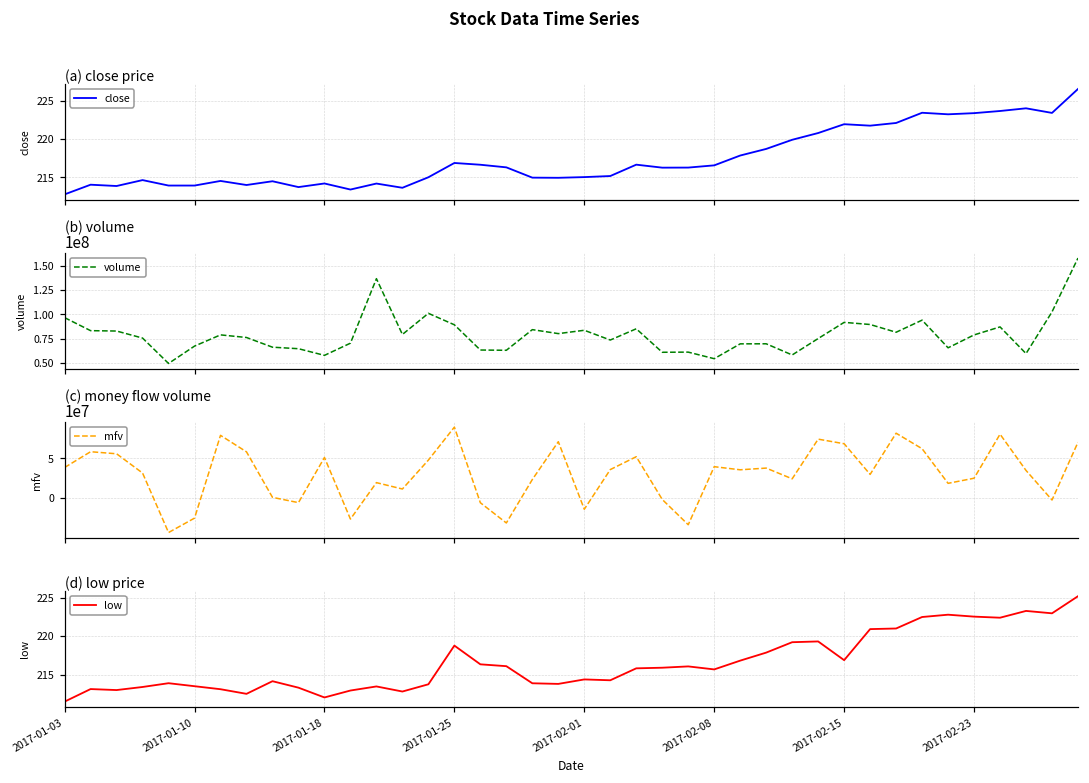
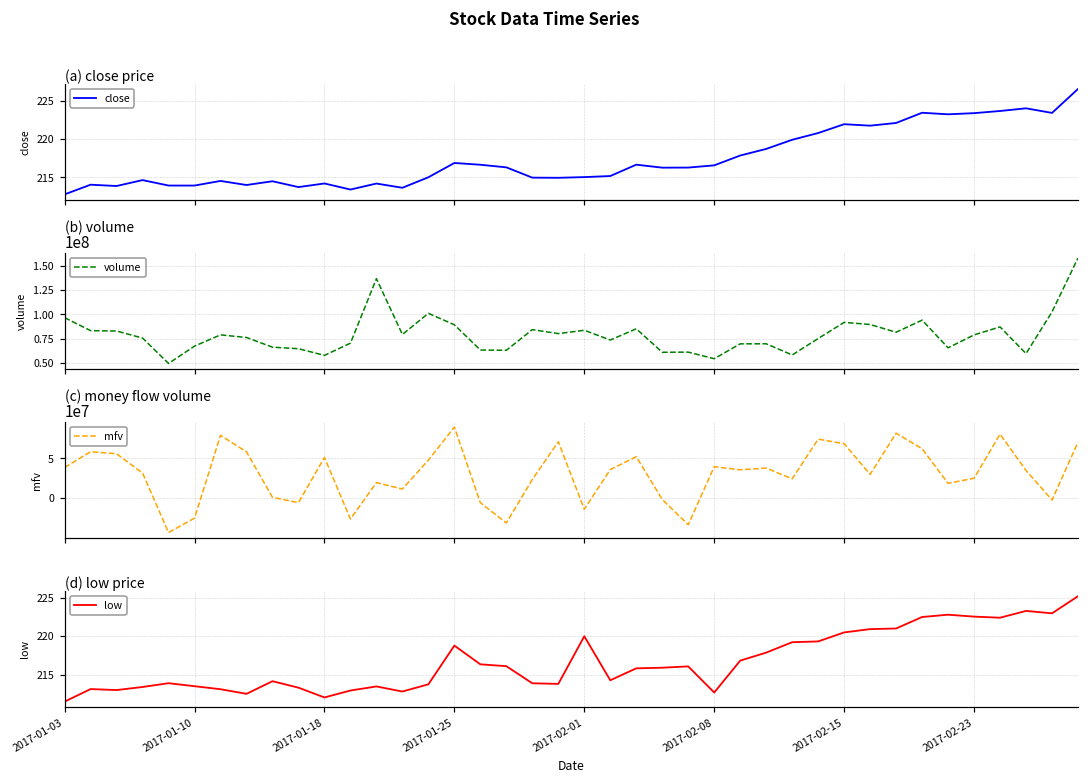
  {
    "(d) low price": {
      "2017-01-03": 212,
      "2017-01-10": 214,
      "2017-01-18": 212,
      "2017-01-25": 219,
-     "2017-02-01": 214,
-     "2017-02-08": 216,
-     "2017-02-15": 217,
+     "2017-02-01": 220,
+     "2017-02-08": 213,
+     "2017-02-15": 221,
      "2017-02-23": 223
    }
  }
